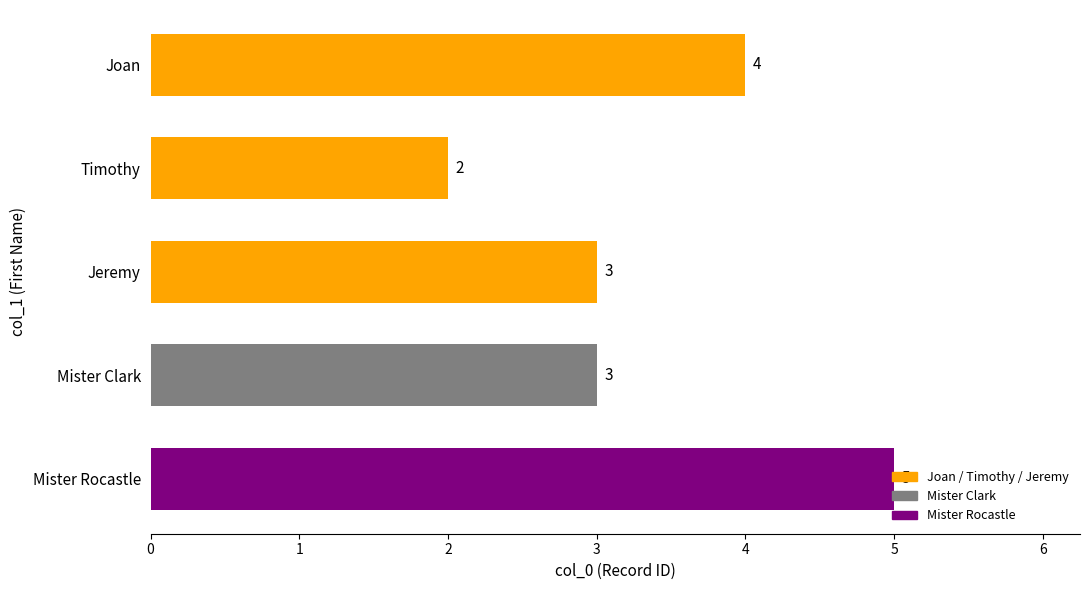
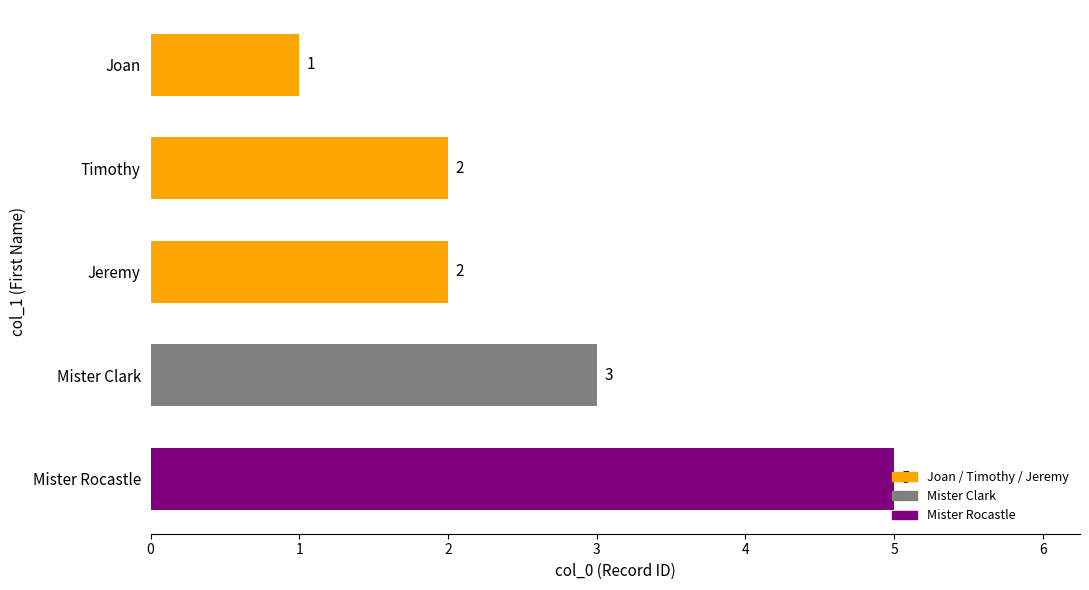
  {
-   "Joan": 4,
+   "Joan": 1,
    "Timothy": 2,
-   "Jeremy": 3,
+   "Jeremy": 2,
    "Mister Clark": 3,
    "Mister Rocastle": 5
  }
